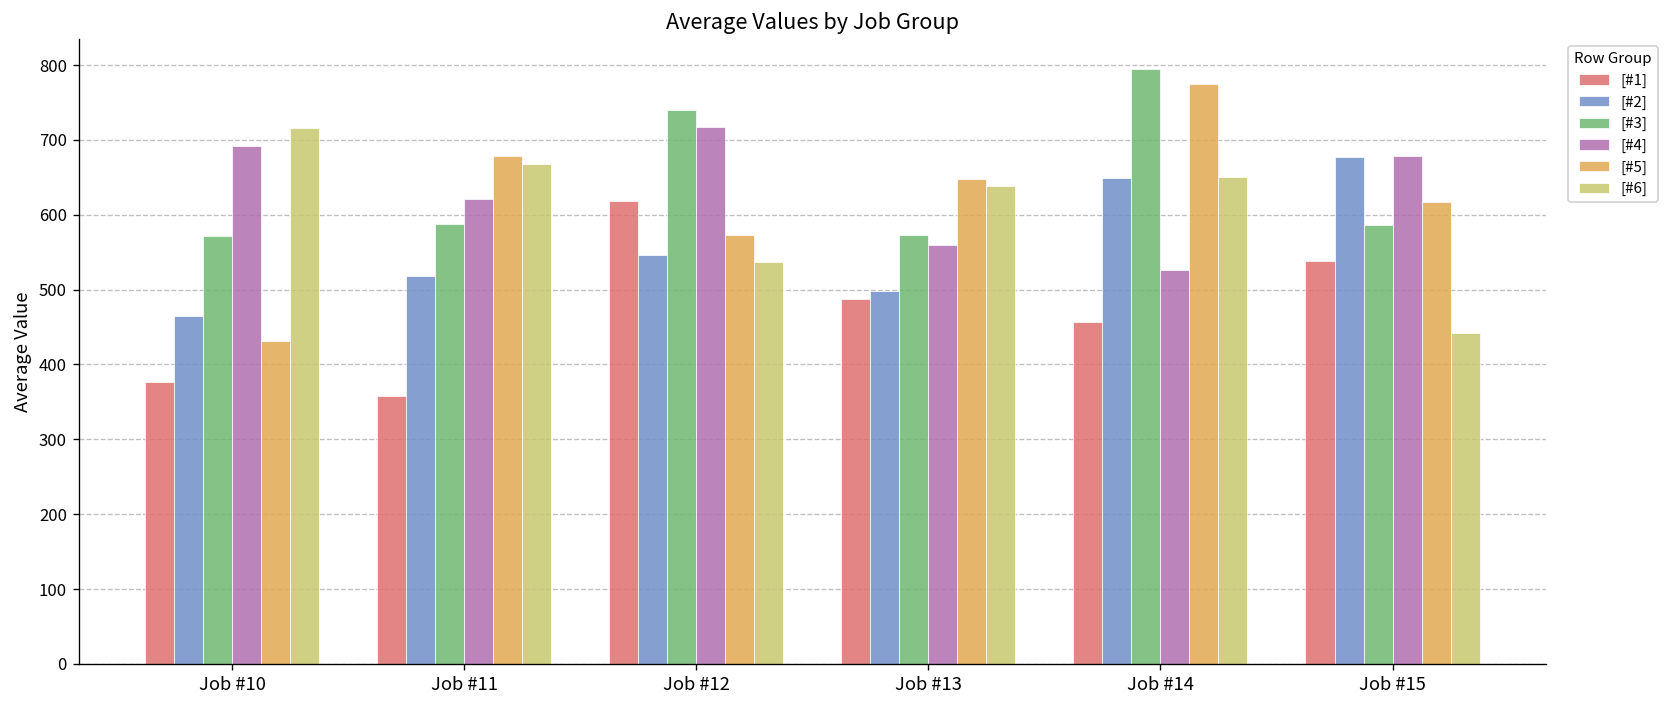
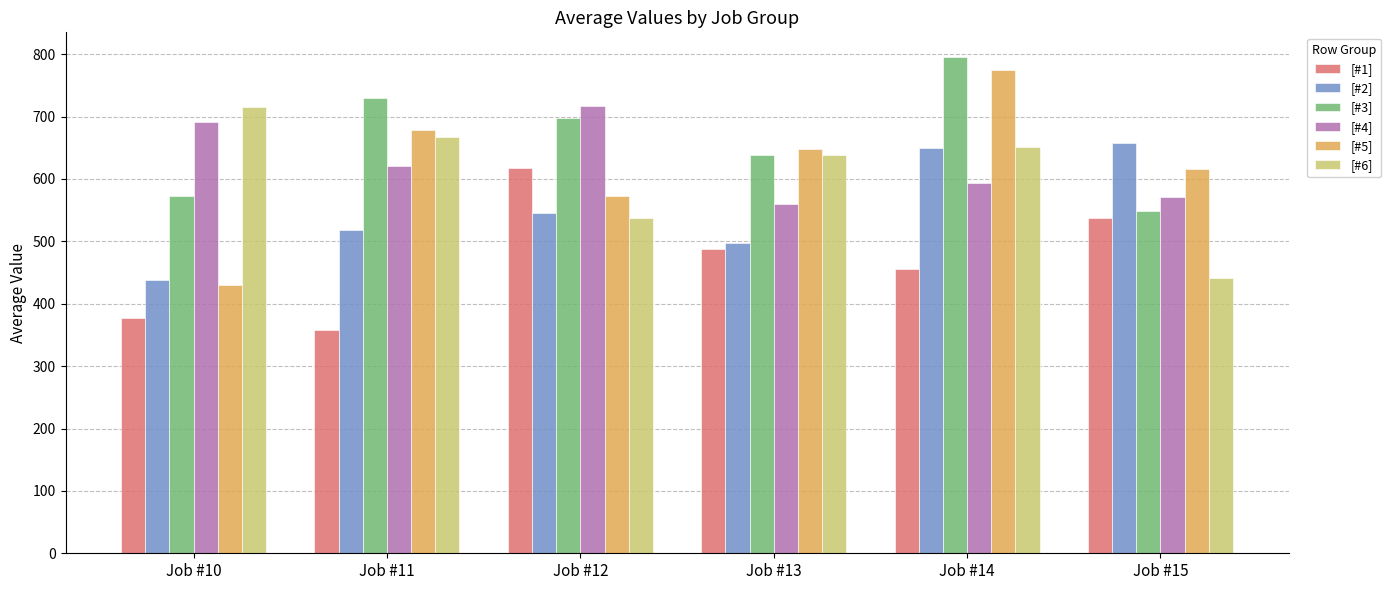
  {
    "[#1]": {
      "Job #10": 380,
      "Job #11": 360,
      "Job #12": 620,
      "Job #13": 490,
      "Job #14": 460,
      "Job #15": 540
    },
    "[#2]": {
-     "Job #10": 460,
+     "Job #10": 440,
      "Job #11": 520,
      "Job #12": 550,
      "Job #13": 500,
      "Job #14": 650,
-     "Job #15": 680
+     "Job #15": 660
    },
    "[#3]": {
      "Job #10": 570,
-     "Job #11": 590,
-     "Job #12": 740,
-     "Job #13": 570,
+     "Job #11": 730,
+     "Job #12": 700,
+     "Job #13": 640,
      "Job #14": 800,
-     "Job #15": 590
+     "Job #15": 550
    },
    "[#4]": {
      "Job #10": 690,
      "Job #11": 620,
      "Job #12": 720,
      "Job #13": 560,
-     "Job #14": 530,
-     "Job #15": 680
+     "Job #14": 590,
+     "Job #15": 570
    }
  }
